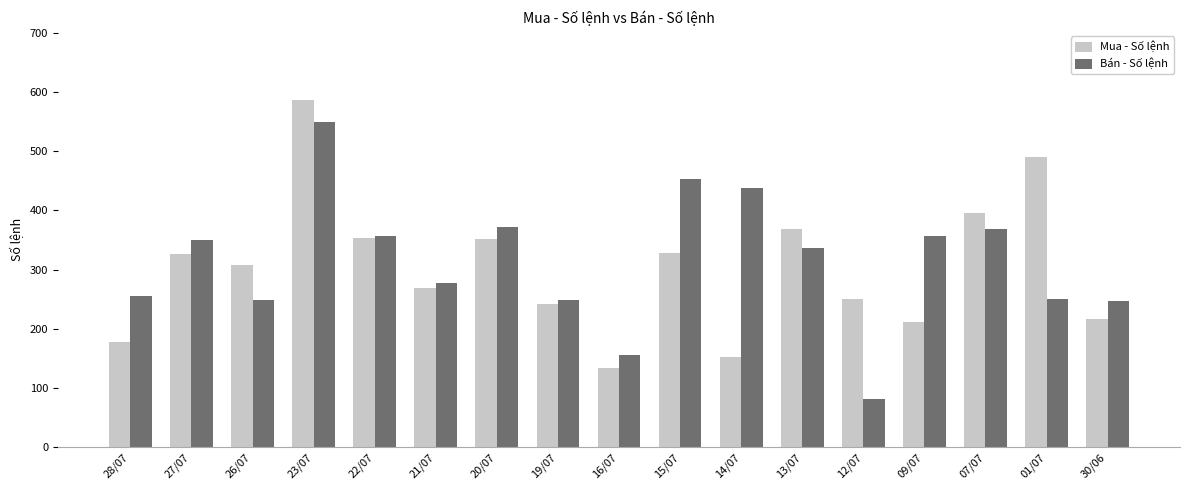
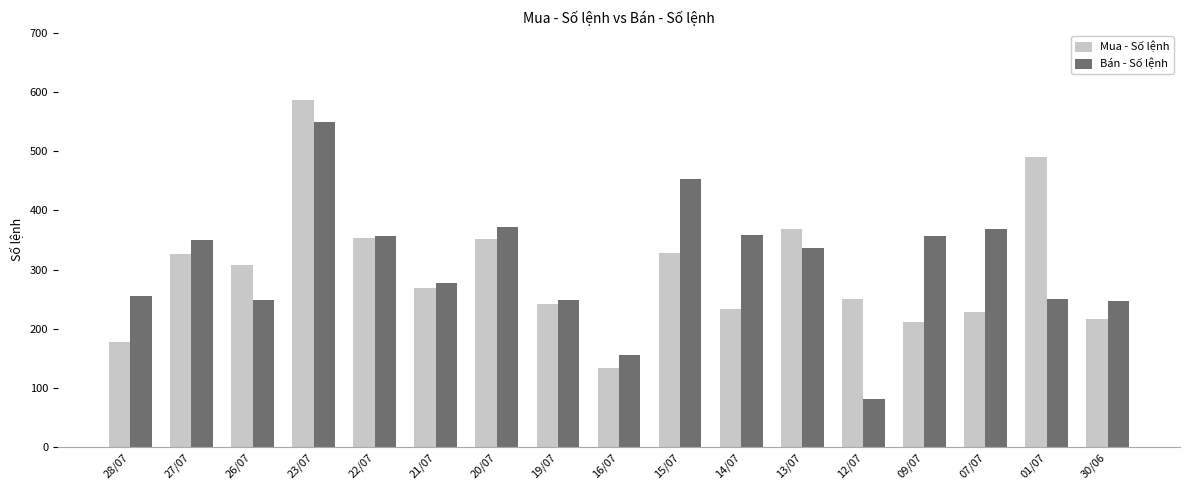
  {
    "Mua - Số lệnh": {
      "28/07": 180,
      "27/07": 330,
      "26/07": 310,
      "23/07": 590,
      "22/07": 350,
      "21/07": 270,
      "20/07": 350,
      "19/07": 240,
      "16/07": 130,
      "15/07": 330,
-     "14/07": 150,
+     "14/07": 230,
      "13/07": 370,
      "12/07": 250,
      "09/07": 210,
-     "07/07": 400,
+     "07/07": 230,
      "01/07": 490,
      "30/06": 220
    },
    "Bán - Số lệnh": {
      "28/07": 260,
      "27/07": 350,
      "26/07": 250,
      "23/07": 550,
      "22/07": 360,
      "21/07": 280,
      "20/07": 370,
      "19/07": 250,
      "16/07": 160,
      "15/07": 450,
-     "14/07": 440,
+     "14/07": 360,
      "13/07": 340,
      "12/07": 80,
      "09/07": 360,
      "07/07": 370,
      "01/07": 250,
      "30/06": 250
    }
  }
